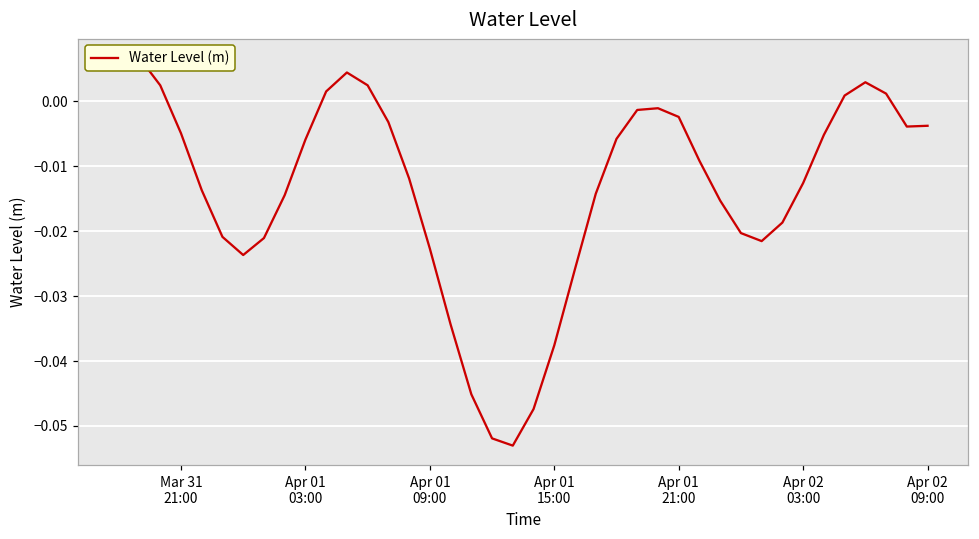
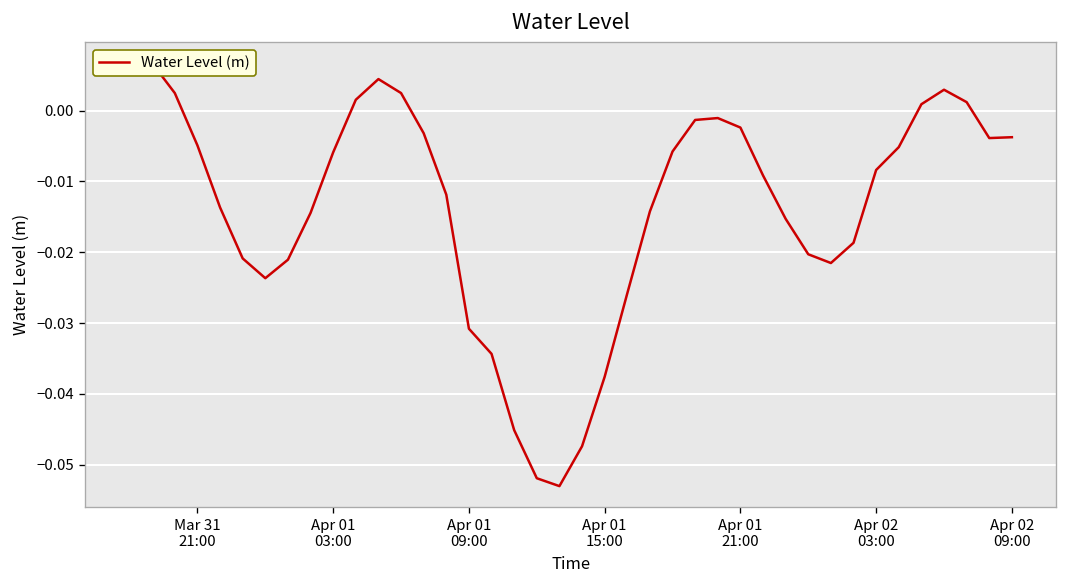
  {
    "Mar 31 21:00": -0.005,
    "Apr 01 03:00": -0.006,
-   "Apr 01 09:00": -0.023,
+   "Apr 01 09:00": -0.031,
    "Apr 01 15:00": -0.038,
    "Apr 01 21:00": -0.002,
-   "Apr 02 03:00": -0.013,
+   "Apr 02 03:00": -0.008,
    "Apr 02 09:00": -0.004
  }
